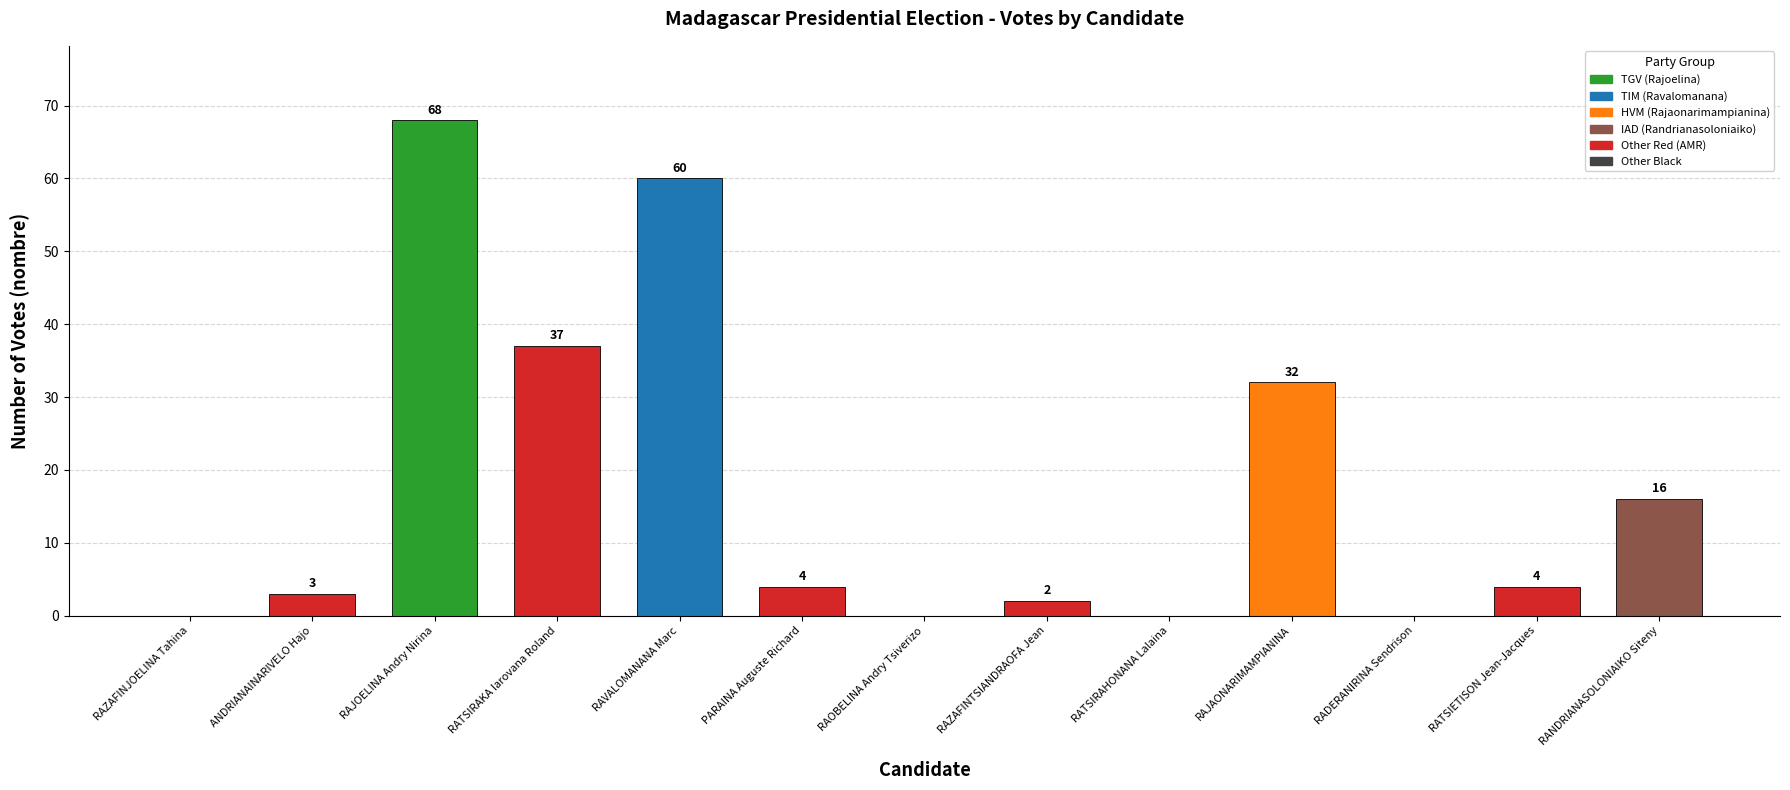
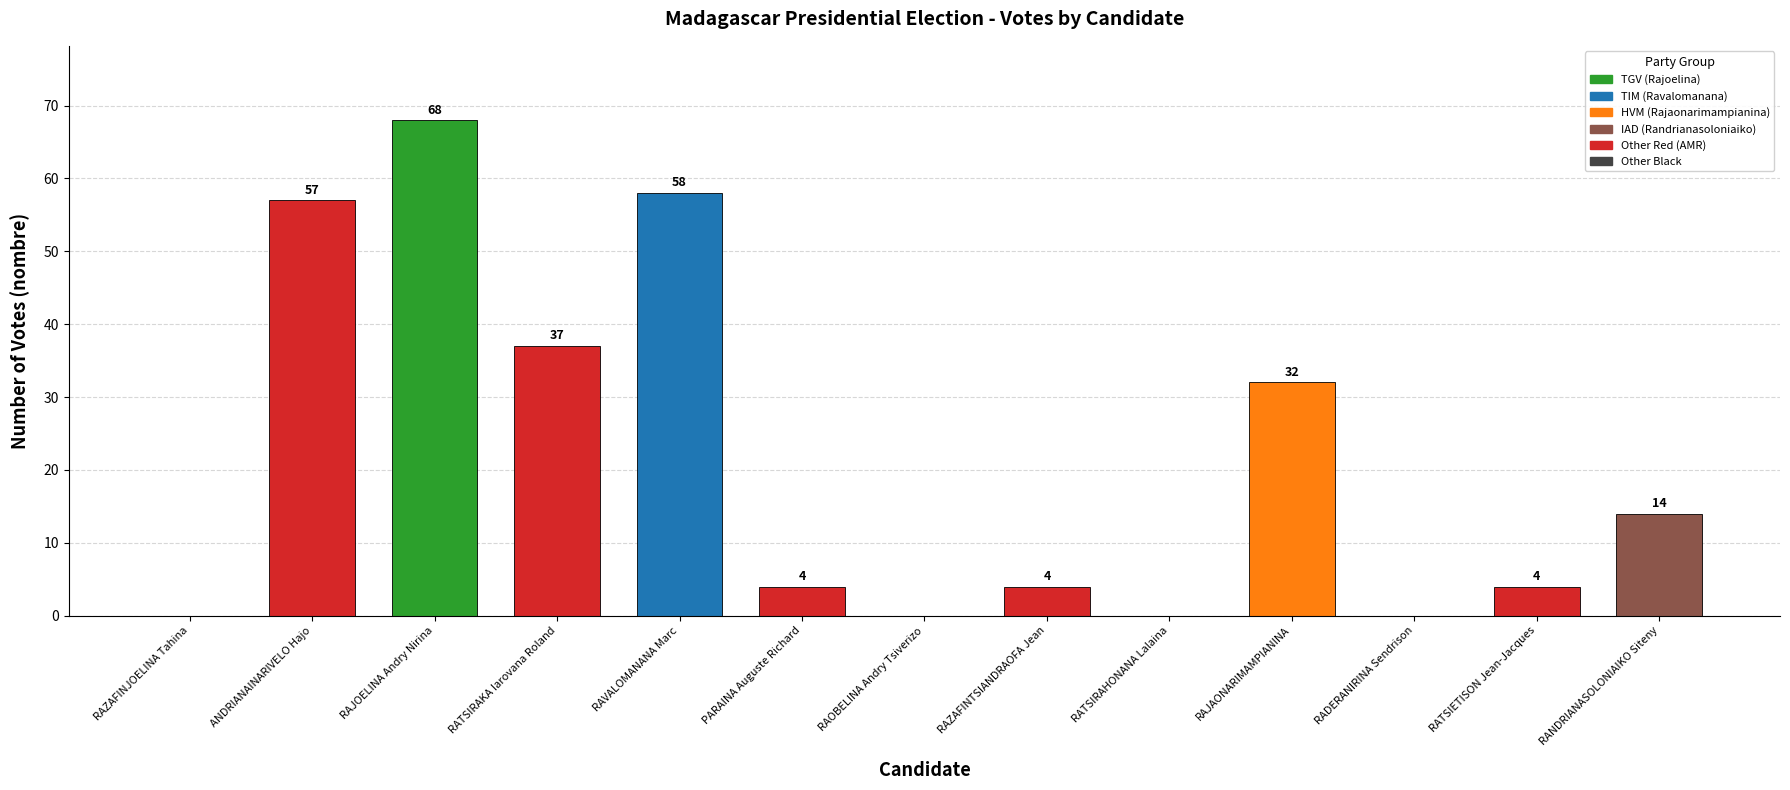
  {
-   "ANDRIANAINARIVELO Hajo": 3,
+   "ANDRIANAINARIVELO Hajo": 57,
    "RAJOELINA Andry Nirina": 68,
    "RATSIRAKA Iarovana Roland": 37,
-   "RAVALOMANANA Marc": 60,
+   "RAVALOMANANA Marc": 58,
    "PARAINA Auguste Richard": 4,
-   "RAZAFINTSIANDRAOFA Jean": 2,
+   "RAZAFINTSIANDRAOFA Jean": 4,
    "RAJAONARIMAMPIANINA": 32,
    "RATSIETISON Jean-Jacques": 4,
-   "RANDRIANASOLONIAIKO Siteny": 16
+   "RANDRIANASOLONIAIKO Siteny": 14
  }
